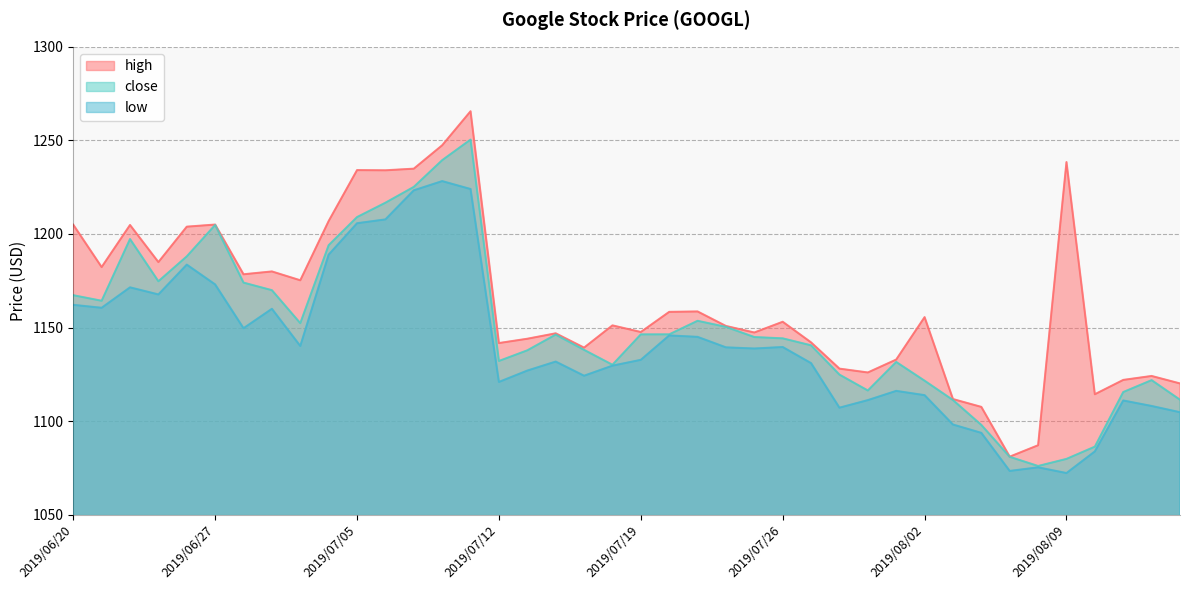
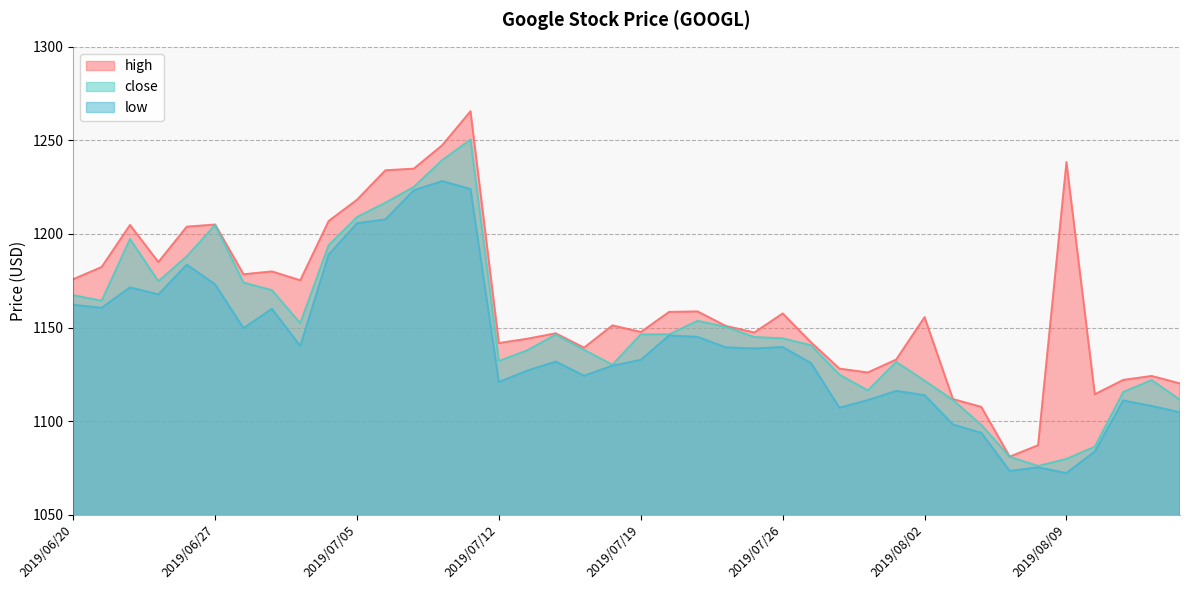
  {
    "high": {
-     "2019/06/20": 1205,
-     "2019/07/05": 1234,
+     "2019/06/20": 1176,
+     "2019/07/05": 1218,
      "2019/07/12": 1142,
-     "2019/07/26": 1153,
+     "2019/07/26": 1158,
      "2019/08/02": 1156,
      "2019/08/09": 1238
    }
  }
